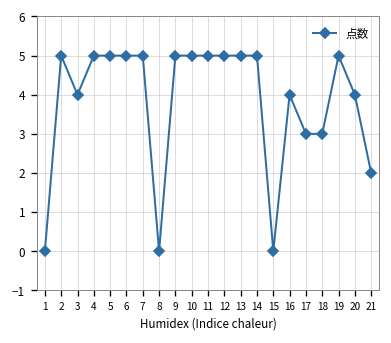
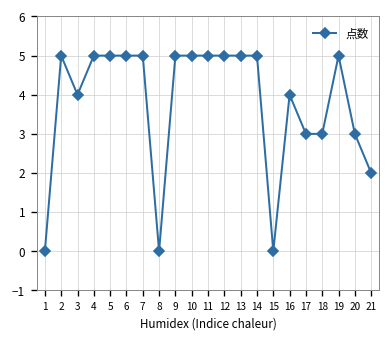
  {
    "1": 0,
    "2": 5,
    "3": 4,
    "4": 5,
    "5": 5,
    "6": 5,
    "7": 5,
    "8": 0,
    "9": 5,
    "10": 5,
    "11": 5,
    "12": 5,
    "13": 5,
    "14": 5,
    "15": 0,
    "16": 4,
    "17": 3,
    "18": 3,
    "19": 5,
-   "20": 4,
+   "20": 3,
    "21": 2
  }
